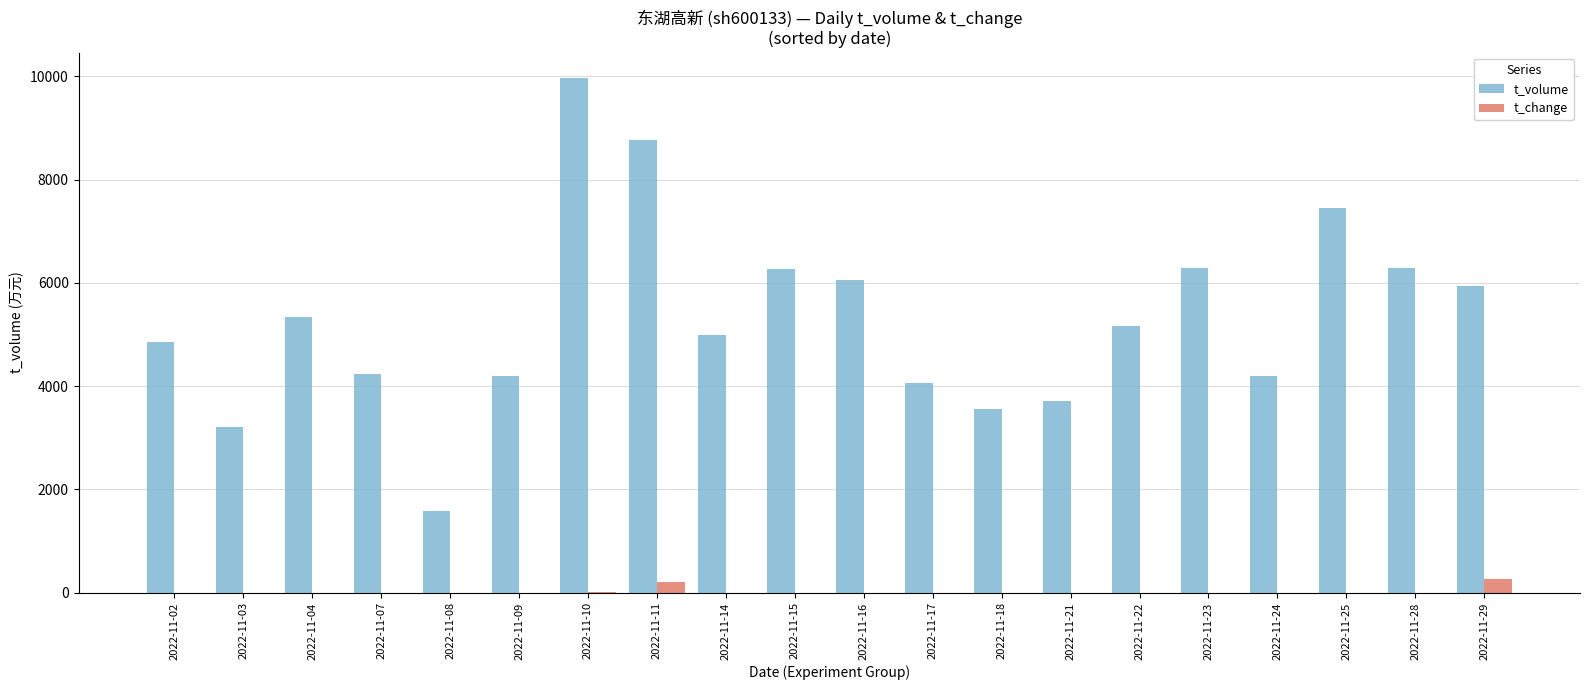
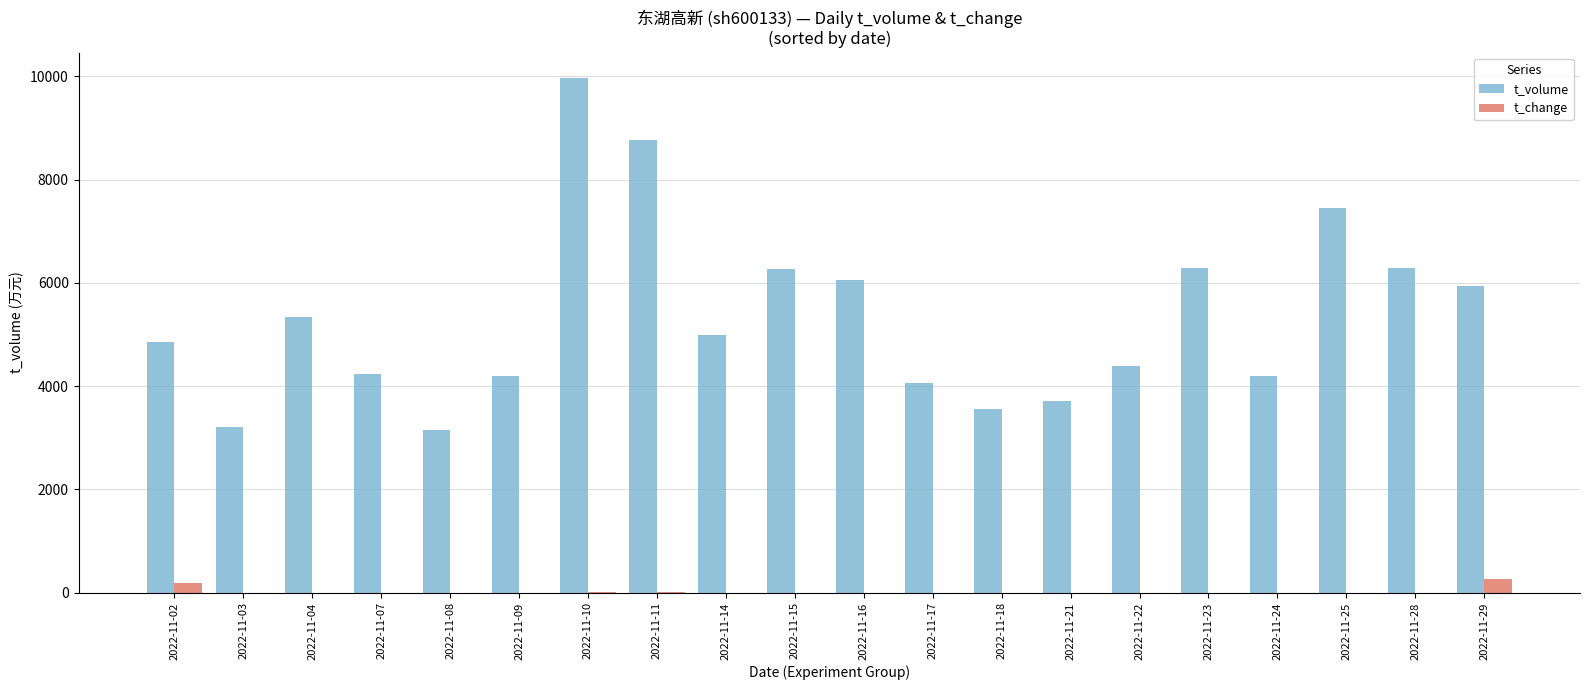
  {
    "t_volume": {
      "2022-11-02": 4900,
      "2022-11-03": 3200,
      "2022-11-04": 5300,
      "2022-11-07": 4200,
-     "2022-11-08": 1600,
+     "2022-11-08": 3100,
      "2022-11-09": 4200,
      "2022-11-10": 10000,
      "2022-11-11": 8800,
      "2022-11-14": 5000,
      "2022-11-15": 6300,
      "2022-11-16": 6100,
      "2022-11-17": 4100,
      "2022-11-18": 3600,
      "2022-11-21": 3700,
-     "2022-11-22": 5200,
+     "2022-11-22": 4400,
      "2022-11-23": 6300,
      "2022-11-24": 4200,
      "2022-11-25": 7500,
      "2022-11-28": 6300,
      "2022-11-29": 5900
    },
    "t_change": {
-     "2022-11-02": 0,
-     "2022-11-11": 200,
+     "2022-11-02": 200,
+     "2022-11-11": 0,
      "2022-11-29": 300
    }
  }
